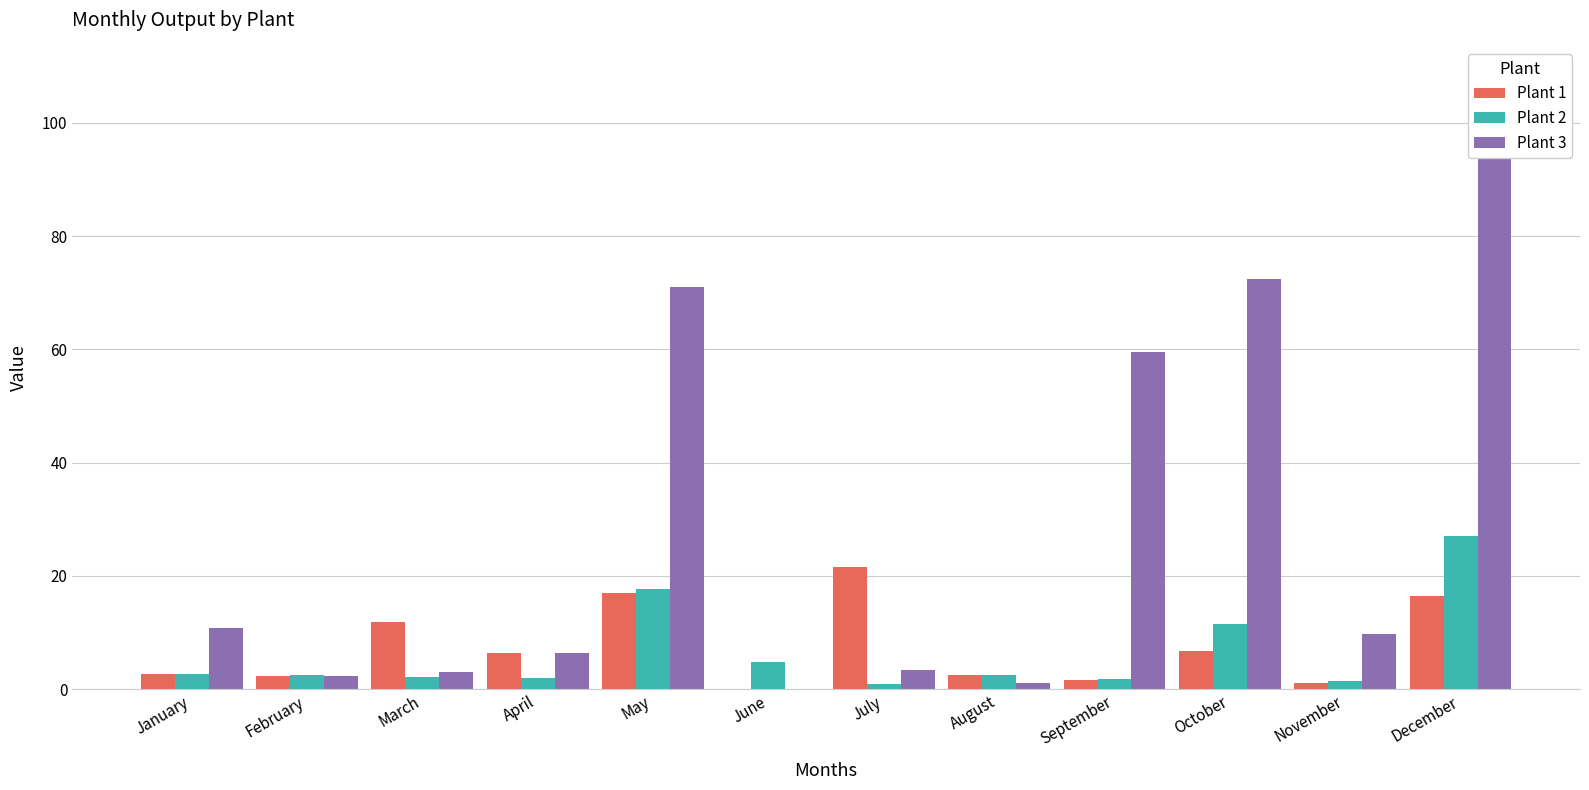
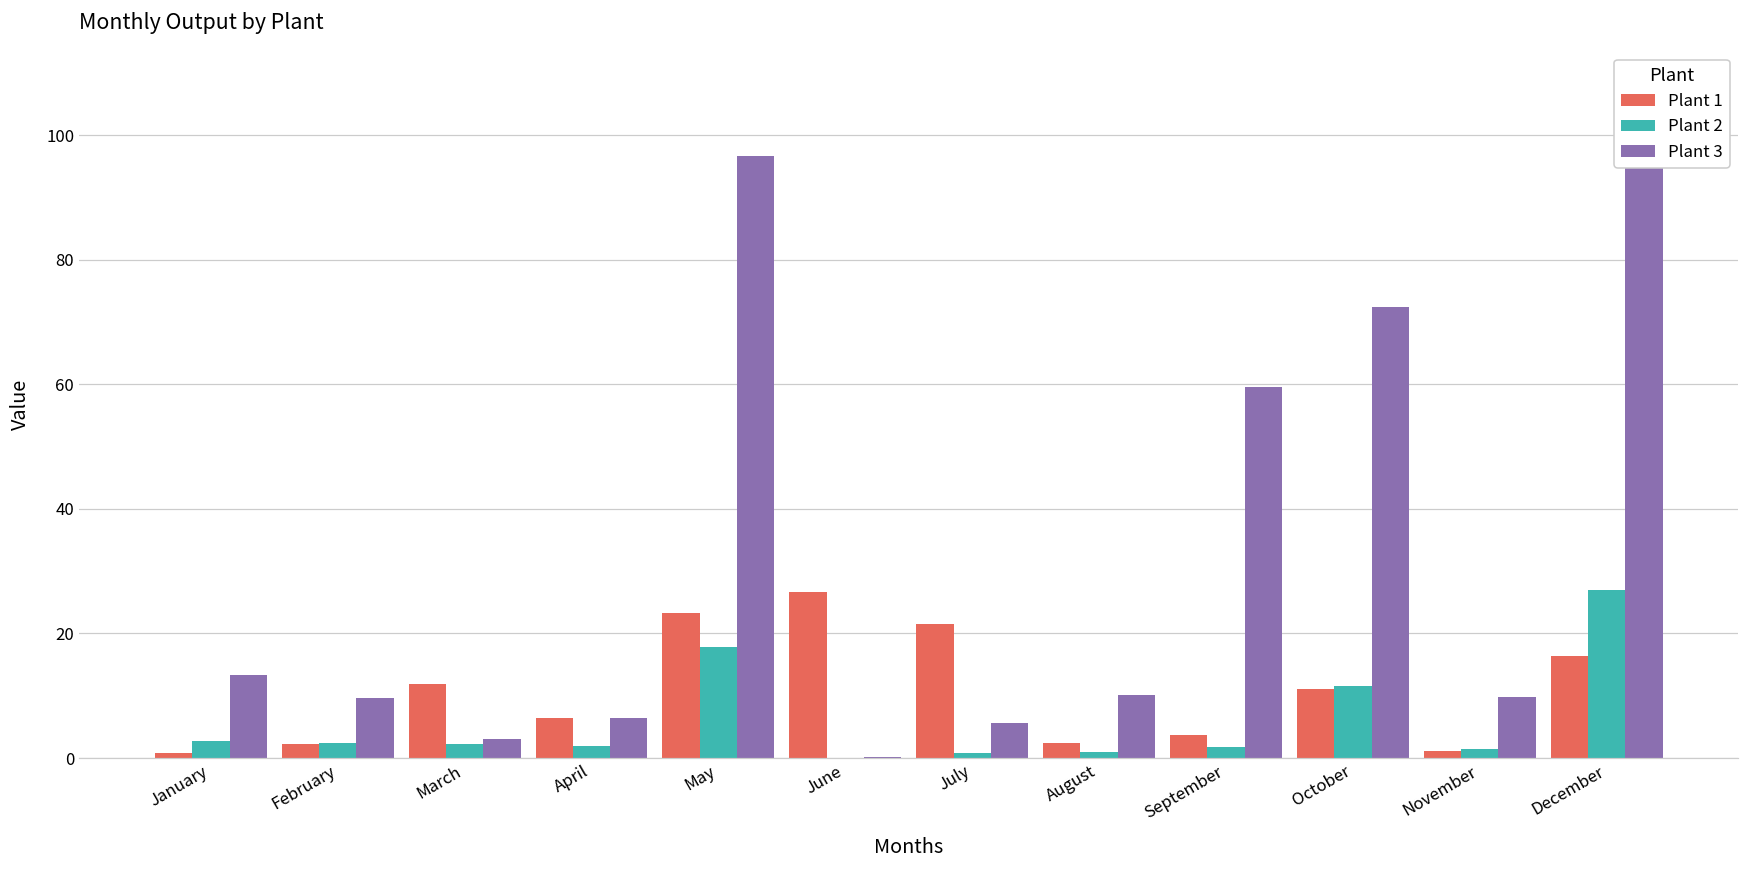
  {
    "Plant 1": {
-     "January": 3,
+     "January": 1,
      "February": 2,
      "March": 12,
      "April": 6,
-     "May": 17,
-     "June": 0,
+     "May": 23,
+     "June": 27,
      "July": 22,
      "August": 2,
-     "September": 2,
-     "October": 7,
+     "September": 4,
+     "October": 11,
      "November": 1,
      "December": 16
    },
    "Plant 2": {
      "January": 3,
      "February": 2,
      "March": 2,
      "April": 2,
      "May": 18,
-     "June": 5,
+     "June": 0,
      "July": 1,
-     "August": 3,
+     "August": 1,
      "September": 2,
      "October": 12,
      "November": 1,
      "December": 27
    },
    "Plant 3": {
-     "January": 11,
-     "February": 2,
+     "January": 13,
+     "February": 10,
      "March": 3,
      "April": 6,
-     "May": 71,
-     "July": 3,
-     "August": 1,
+     "May": 97,
+     "July": 6,
+     "August": 10,
      "September": 60,
      "October": 72,
      "November": 10
    }
  }
